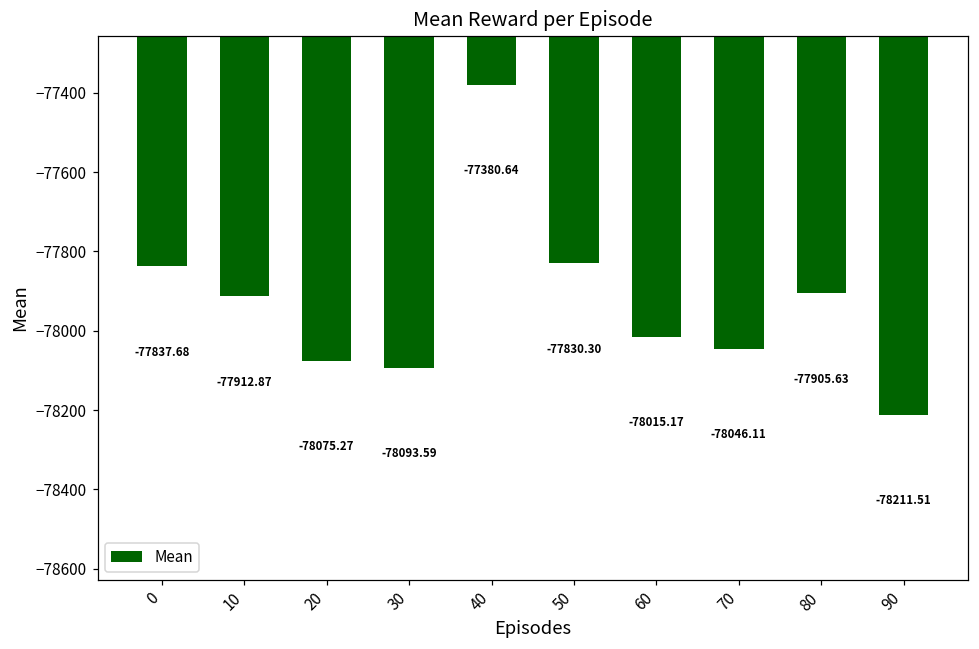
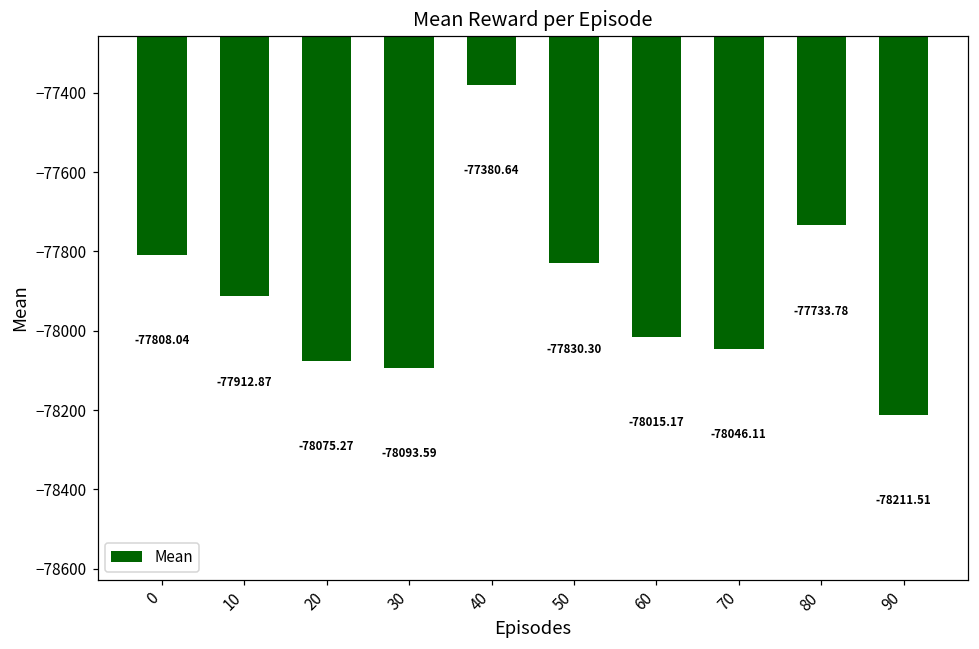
  {
-   "0": -77837.68,
-   "80": -77905.63
+   "0": -77808.04,
+   "80": -77733.78
  }
